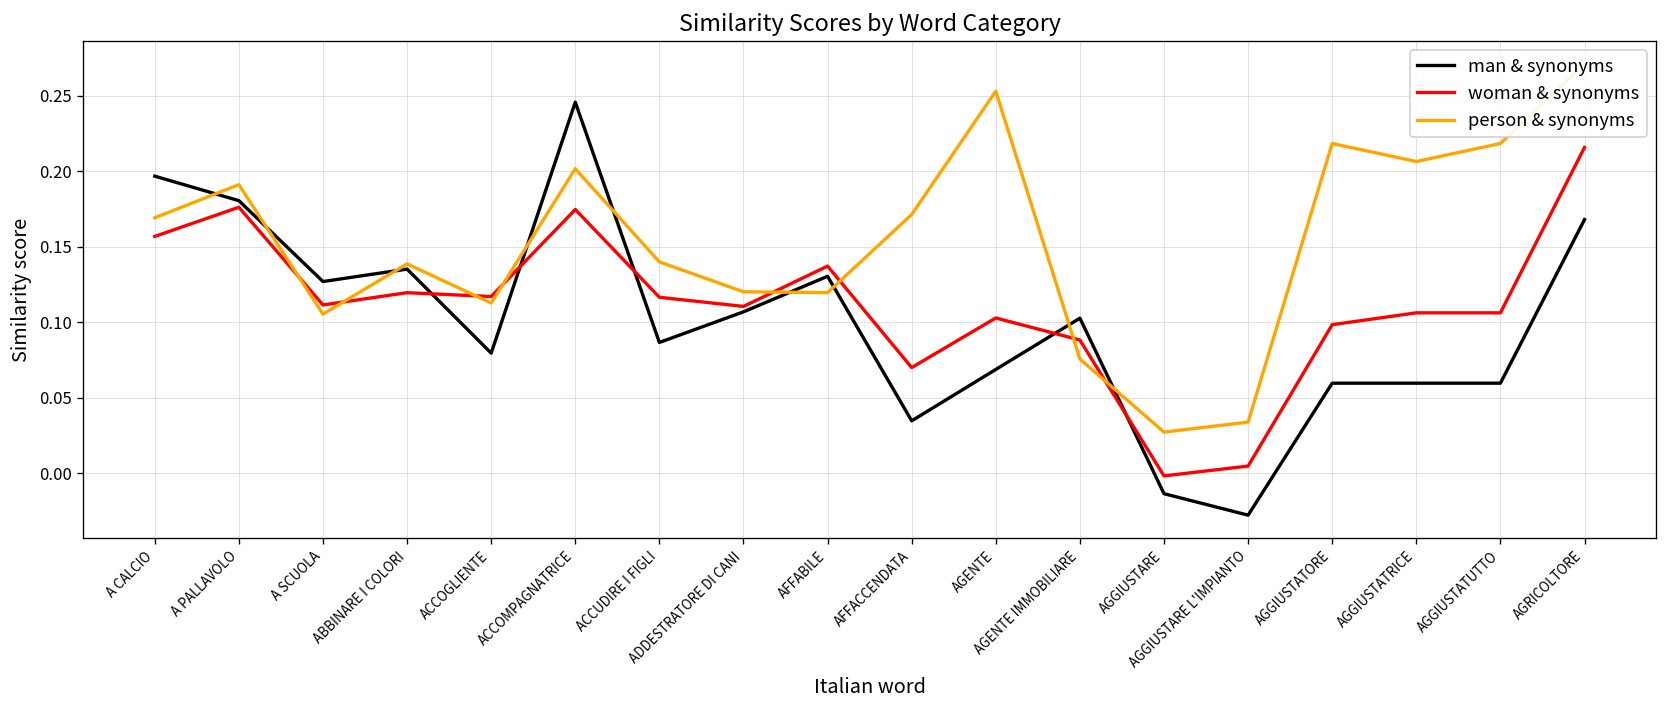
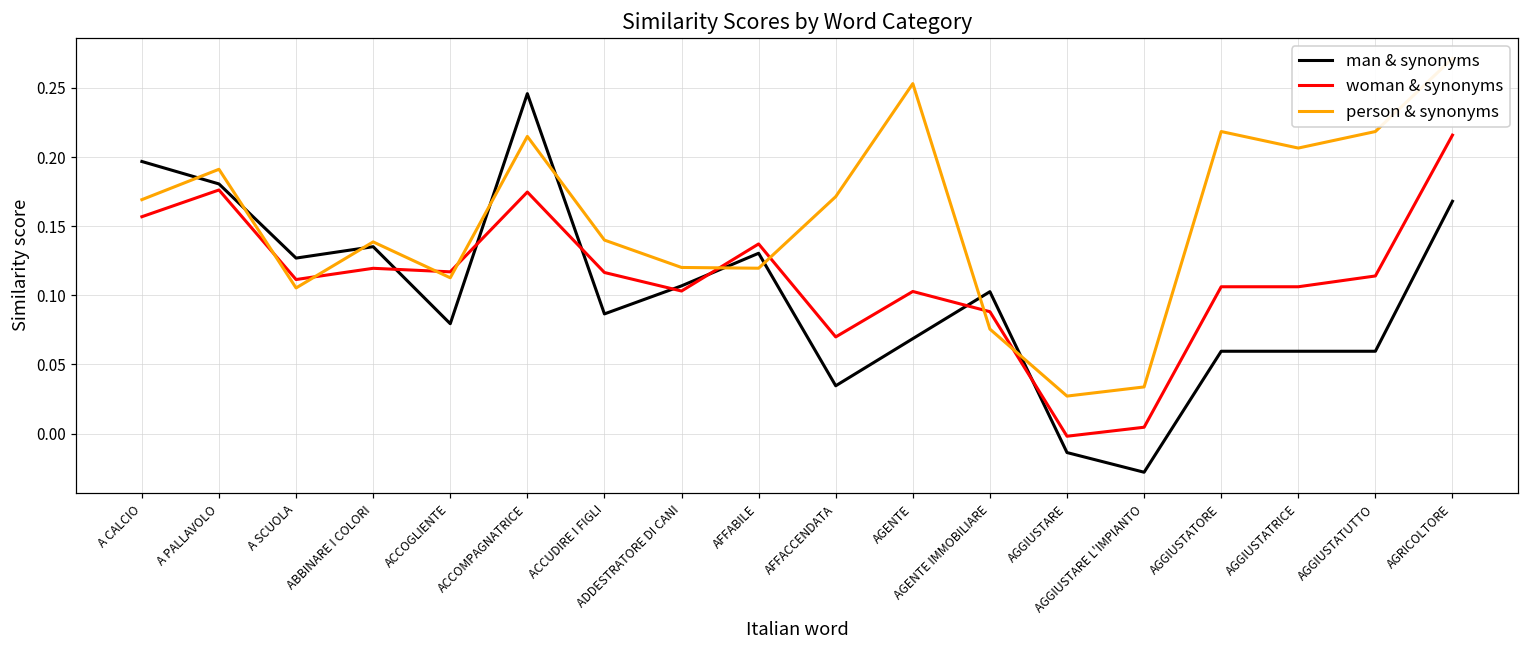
  {
    "man & synonyms": {
      "A CALCIO": 0.197,
      "A PALLAVOLO": 0.181,
      "A SCUOLA": 0.127,
      "ABBINARE I COLORI": 0.135,
      "ACCOGLIENTE": 0.079,
      "ACCOMPAGNATRICE": 0.246,
      "ACCUDIRE I FIGLI": 0.087,
      "ADDESTRATORE DI CANI": 0.107,
      "AFFABILE": 0.130,
      "AFFACCENDATA": 0.035,
      "AGENTE": 0.069,
      "AGENTE IMMOBILIARE": 0.103,
      "AGGIUSTARE": -0.014,
      "AGGIUSTARE L'IMPIANTO": -0.028,
      "AGGIUSTATORE": 0.060,
      "AGGIUSTATRICE": 0.060,
      "AGGIUSTATUTTO": 0.060,
      "AGRICOLTORE": 0.168
    },
    "woman & synonyms": {
      "A CALCIO": 0.157,
      "A PALLAVOLO": 0.176,
      "A SCUOLA": 0.111,
      "ABBINARE I COLORI": 0.120,
      "ACCOGLIENTE": 0.117,
      "ACCOMPAGNATRICE": 0.175,
      "ACCUDIRE I FIGLI": 0.116,
-     "ADDESTRATORE DI CANI": 0.110,
+     "ADDESTRATORE DI CANI": 0.103,
      "AFFABILE": 0.137,
      "AFFACCENDATA": 0.070,
      "AGENTE": 0.103,
      "AGENTE IMMOBILIARE": 0.088,
      "AGGIUSTARE": -0.002,
      "AGGIUSTARE L'IMPIANTO": 0.005,
-     "AGGIUSTATORE": 0.098,
+     "AGGIUSTATORE": 0.106,
      "AGGIUSTATRICE": 0.106,
-     "AGGIUSTATUTTO": 0.106,
+     "AGGIUSTATUTTO": 0.114,
      "AGRICOLTORE": 0.216
    },
    "person & synonyms": {
      "A CALCIO": 0.169,
      "A PALLAVOLO": 0.191,
      "A SCUOLA": 0.105,
      "ABBINARE I COLORI": 0.139,
      "ACCOGLIENTE": 0.113,
-     "ACCOMPAGNATRICE": 0.202,
+     "ACCOMPAGNATRICE": 0.215,
      "ACCUDIRE I FIGLI": 0.140,
      "ADDESTRATORE DI CANI": 0.120,
      "AFFABILE": 0.120,
      "AFFACCENDATA": 0.171,
      "AGENTE": 0.253,
      "AGENTE IMMOBILIARE": 0.076,
      "AGGIUSTARE": 0.027,
      "AGGIUSTARE L'IMPIANTO": 0.034,
      "AGGIUSTATORE": 0.218,
      "AGGIUSTATRICE": 0.206
    }
  }
